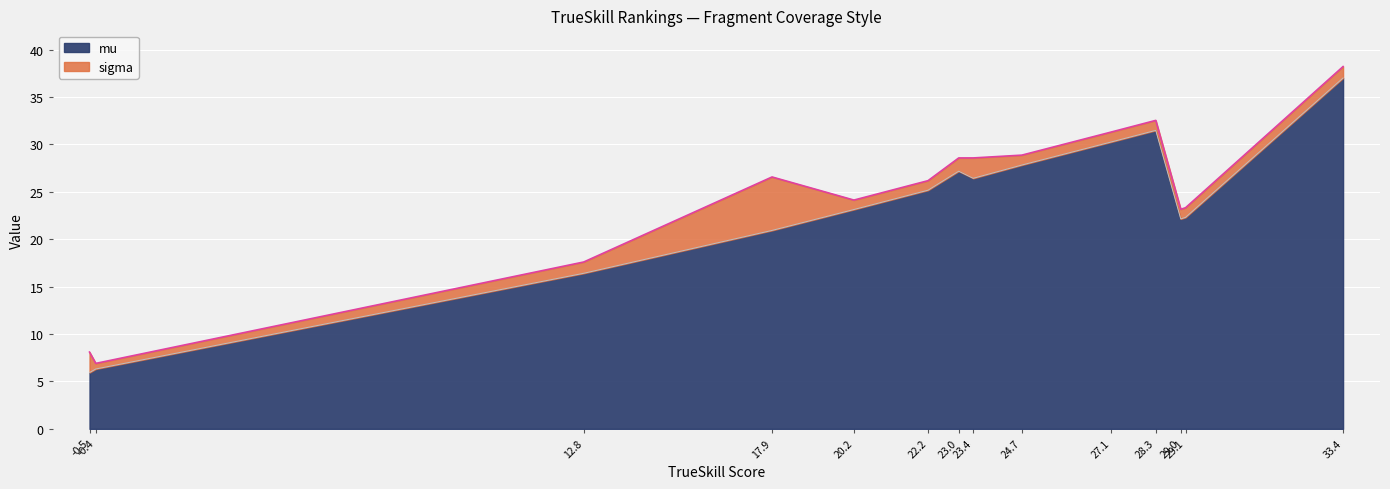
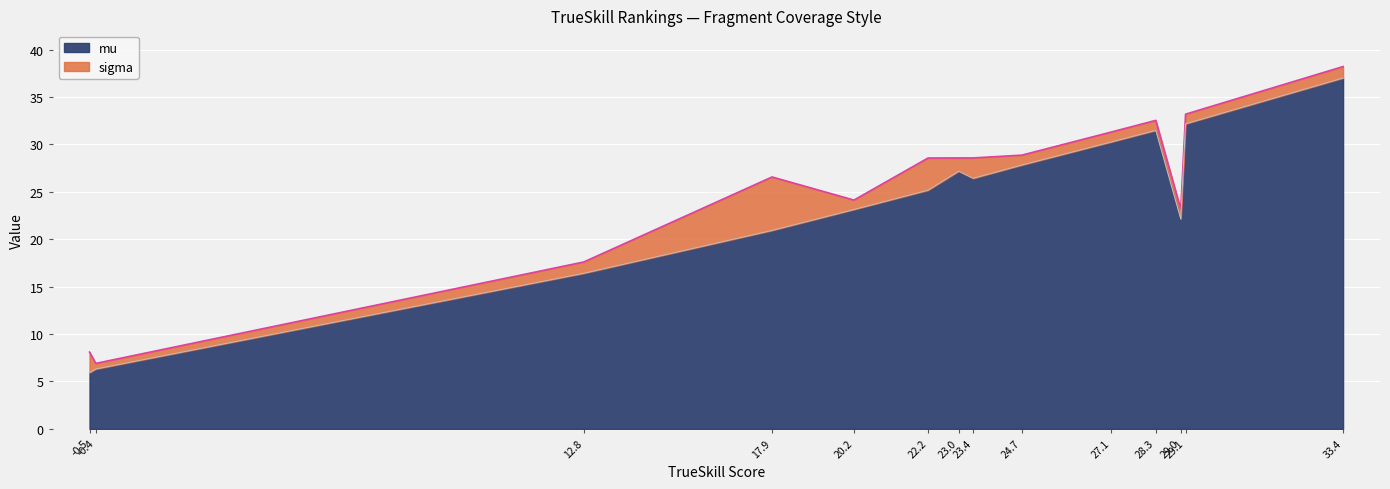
  {
    "mu": {
      "-0.5": 6,
      "-0.4": 6,
      "12.8": 16,
      "17.9": 21,
      "20.2": 23,
      "22.2": 25,
      "23.0": 27,
      "23.4": 26,
      "24.7": 28,
      "27.1": 30,
      "28.3": 31,
      "29.0": 22,
-     "29.1": 22,
+     "29.1": 32,
      "33.4": 37
    },
    "sigma": {
      "-0.5": 2,
      "-0.4": 1,
      "12.8": 1,
      "17.9": 6,
      "20.2": 1,
-     "22.2": 1,
+     "22.2": 3,
      "23.0": 1,
      "23.4": 2,
      "24.7": 1,
      "27.1": 1,
      "28.3": 1,
      "29.0": 1,
      "29.1": 1,
      "33.4": 1
    }
  }
